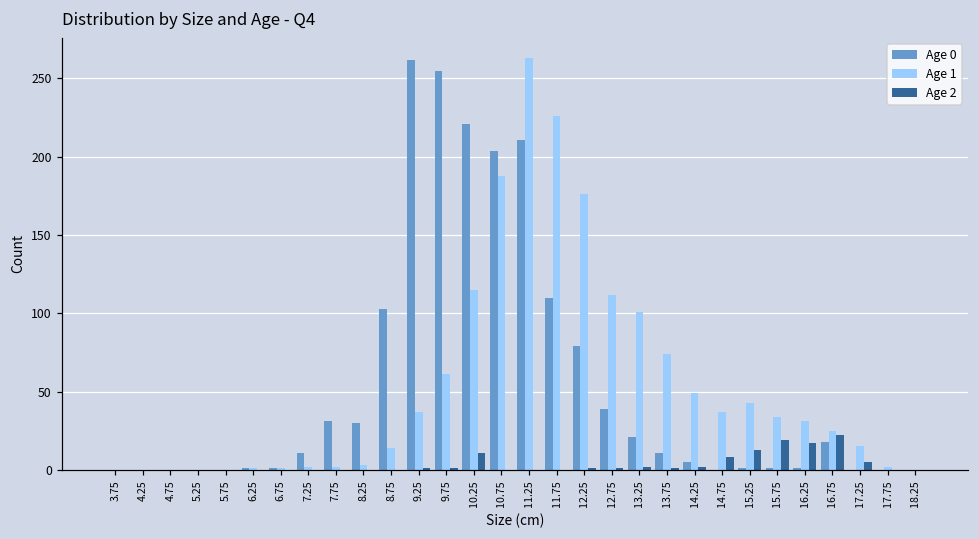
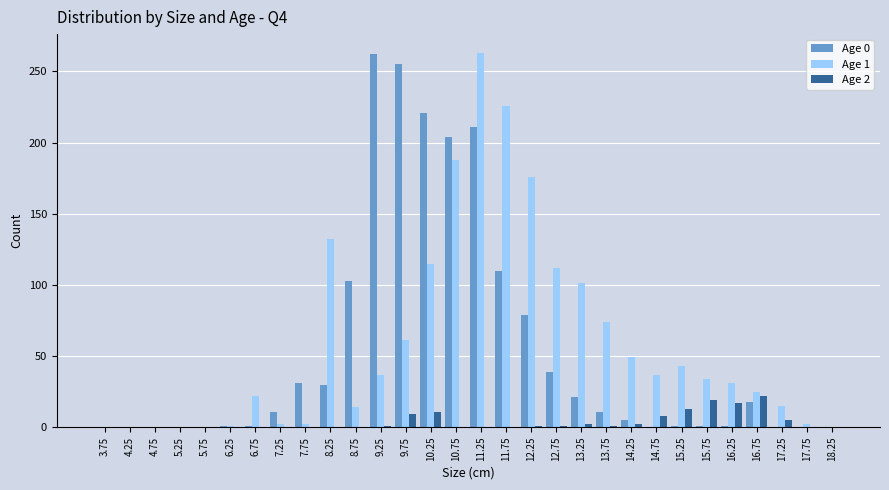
  {
    "Age 0": {
      "3.75": 0,
      "4.25": 0,
      "4.75": 0,
      "5.25": 0,
      "5.75": 0,
      "7.25": 11,
      "7.75": 31,
      "8.25": 30,
      "8.75": 103,
      "9.25": 262,
      "9.75": 255,
      "10.25": 221,
      "10.75": 204,
      "11.25": 211,
      "11.75": 110,
      "12.25": 79,
      "12.75": 39,
      "13.25": 21,
      "13.75": 11,
      "14.25": 5,
      "14.75": 0,
      "16.75": 18,
      "17.25": 0,
      "17.75": 0,
      "18.25": 0
    },
    "Age 1": {
      "3.75": 0,
      "4.25": 0,
      "4.75": 0,
      "5.25": 0,
      "5.75": 0,
-     "6.75": 1,
+     "6.75": 22,
      "7.25": 2,
      "7.75": 2,
-     "8.25": 3,
+     "8.25": 132,
      "8.75": 14,
      "9.25": 37,
      "9.75": 61,
      "10.25": 115,
      "10.75": 188,
      "11.25": 263,
      "11.75": 226,
      "12.25": 176,
      "12.75": 112,
      "13.25": 101,
      "13.75": 74,
      "14.25": 49,
      "14.75": 37,
      "15.25": 43,
      "15.75": 34,
      "16.25": 31,
      "16.75": 25,
      "17.25": 15,
      "17.75": 2,
      "18.25": 0
    },
    "Age 2": {
      "3.75": 0,
      "4.25": 0,
      "4.75": 0,
      "5.25": 0,
      "5.75": 0,
      "6.25": 0,
      "6.75": 0,
      "7.25": 0,
      "7.75": 0,
      "8.25": 0,
      "8.75": 0,
-     "9.75": 1,
+     "9.75": 9,
      "10.25": 11,
      "10.75": 0,
      "11.25": 0,
      "11.75": 0,
      "13.25": 2,
      "14.25": 2,
      "14.75": 8,
      "15.25": 13,
      "15.75": 19,
      "16.25": 17,
      "16.75": 22,
      "17.25": 5,
      "17.75": 0,
      "18.25": 0
    }
  }
